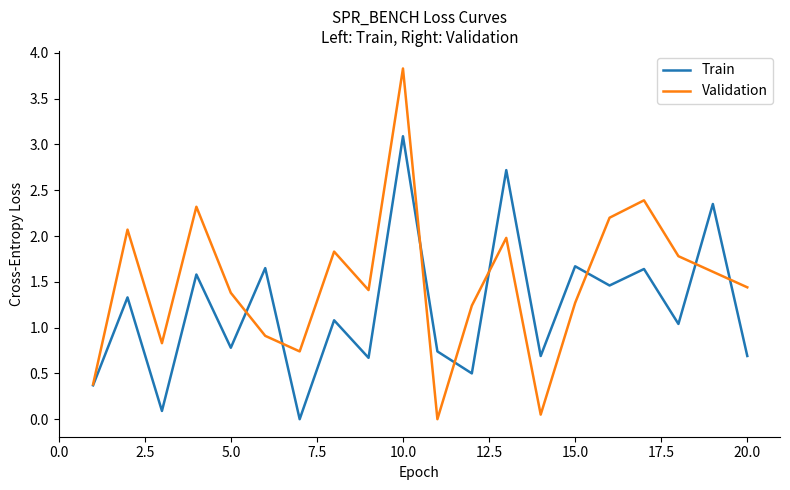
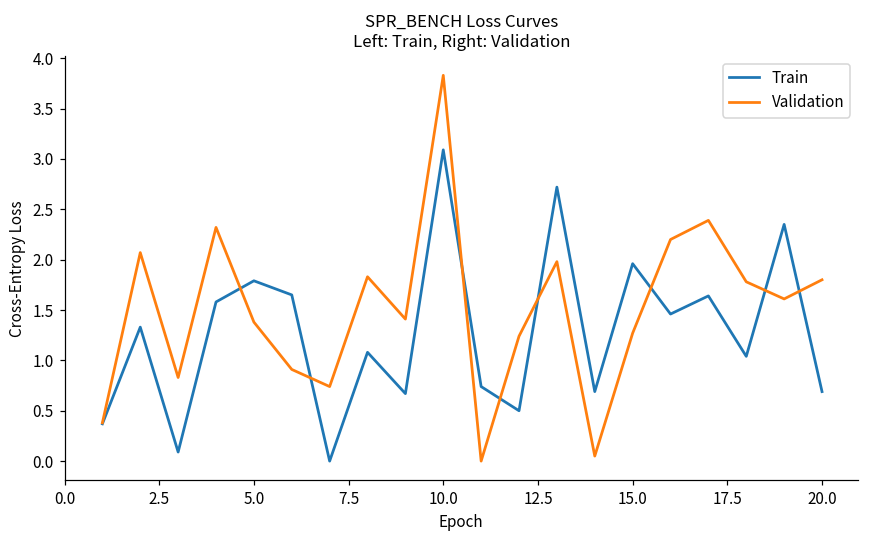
  {
    "Train": {
-     "5.0": 0.8,
+     "5.0": 1.8,
      "10.0": 3.1,
-     "15.0": 1.7,
+     "15.0": 2.0,
      "20.0": 0.7
    },
    "Validation": {
      "5.0": 1.4,
      "10.0": 3.8,
      "15.0": 1.3,
-     "20.0": 1.4
+     "20.0": 1.8
    }
  }
